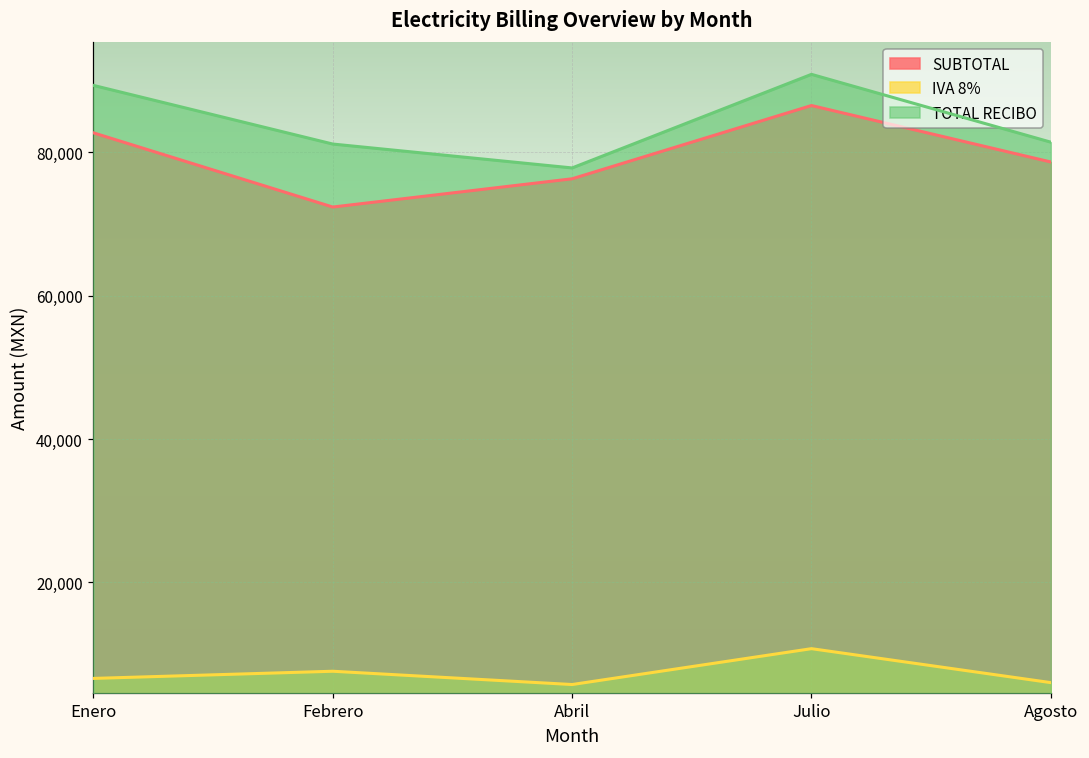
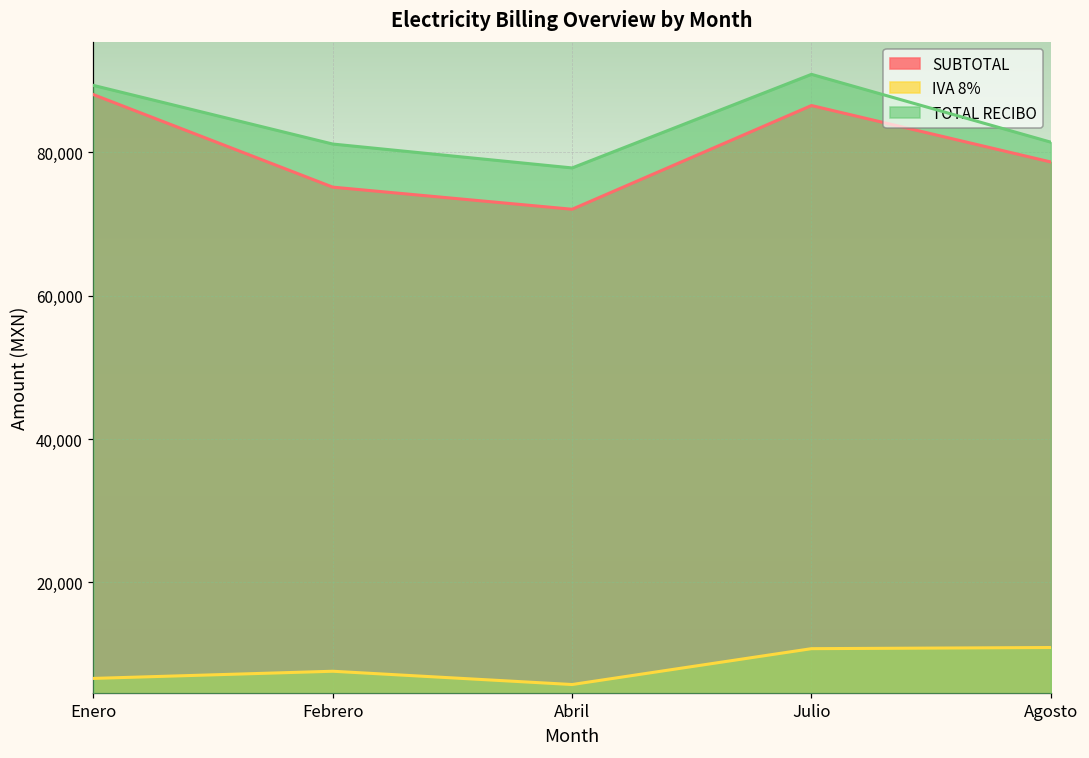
  {
    "SUBTOTAL": {
-     "Enero": "83,000",
-     "Febrero": "72,000",
-     "Abril": "76,000",
+     "Enero": "88,000",
+     "Febrero": "75,000",
+     "Abril": "72,000",
      "Julio": "87,000",
      "Agosto": "79,000"
    },
    "IVA 8%": {
      "Enero": "7,000",
      "Febrero": "8,000",
      "Abril": "6,000",
      "Julio": "11,000",
-     "Agosto": "6,000"
+     "Agosto": "11,000"
    },
    "TOTAL RECIBO": {
      "Enero": "89,000",
      "Febrero": "81,000",
      "Abril": "78,000",
      "Julio": "91,000",
      "Agosto": "81,000"
    }
  }
